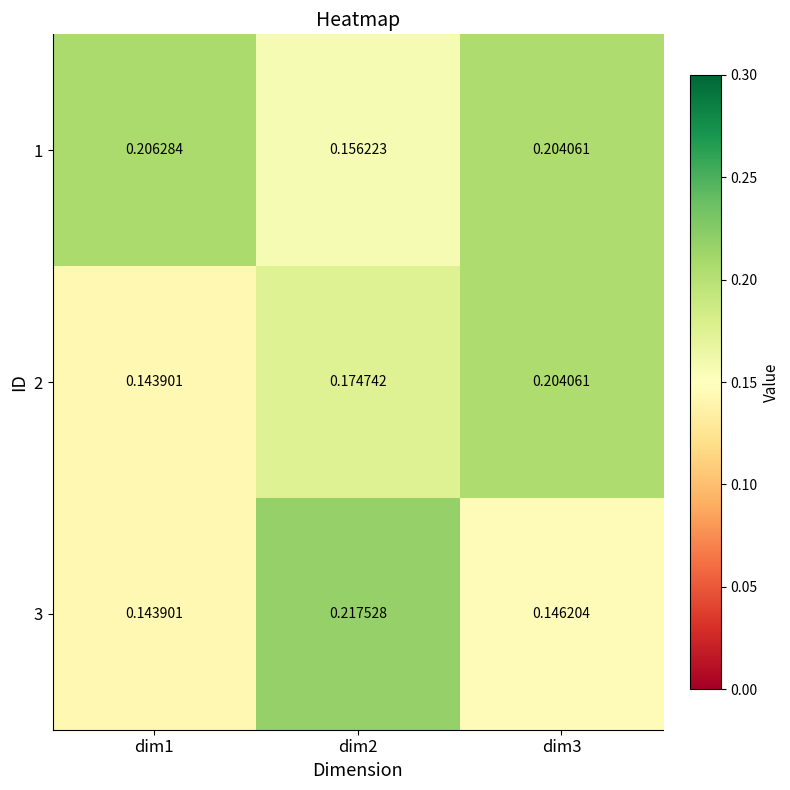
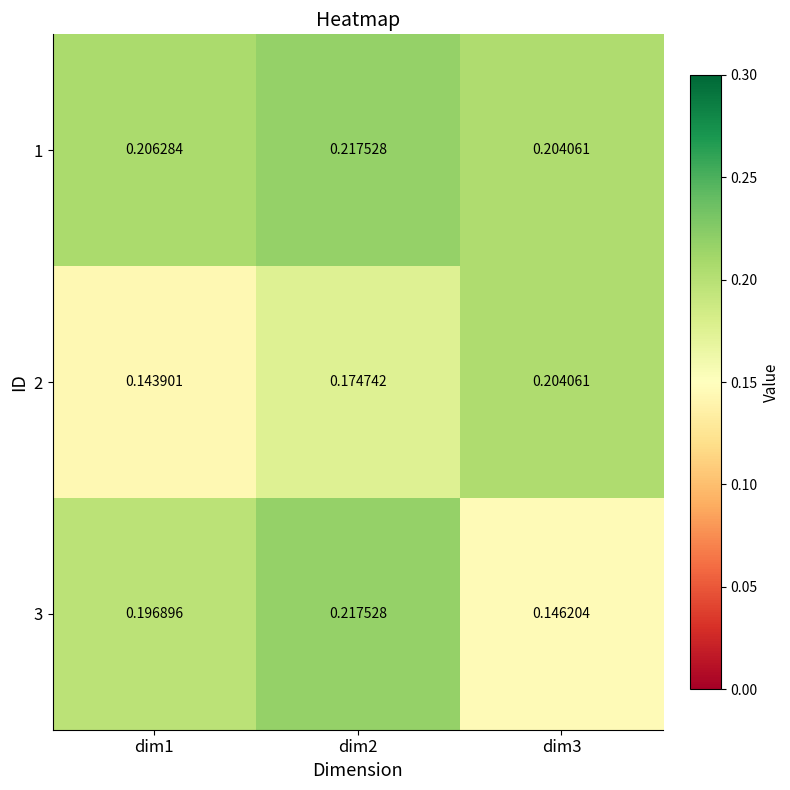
  {
    "1": {
      "dim1": 0.206284,
-     "dim2": 0.156223,
+     "dim2": 0.217528,
      "dim3": 0.204061
    },
    "2": {
      "dim1": 0.143901,
      "dim2": 0.174742,
      "dim3": 0.204061
    },
    "3": {
-     "dim1": 0.143901,
+     "dim1": 0.196896,
      "dim2": 0.217528,
      "dim3": 0.146204
    }
  }
